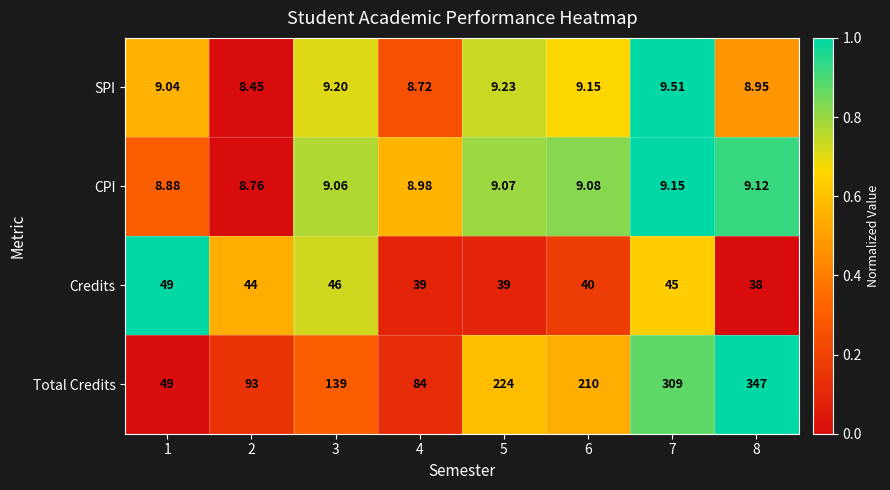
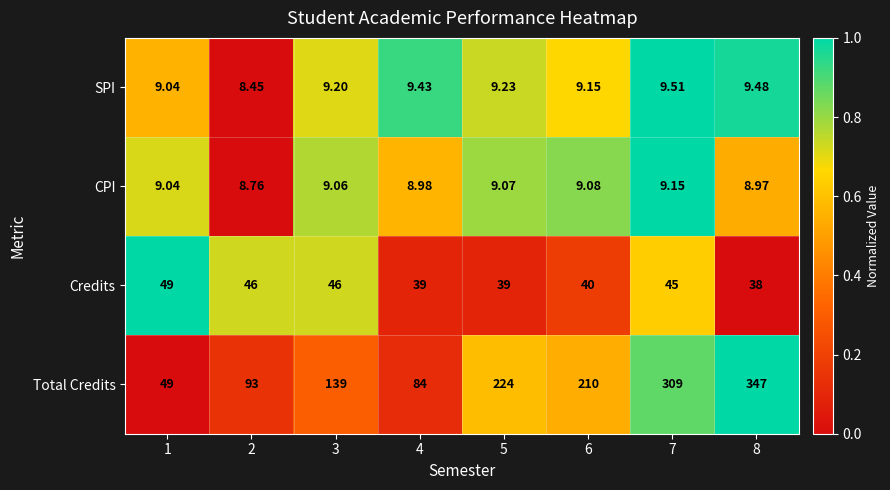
  {
    "SPI": {
      "1": 9.04,
      "2": 8.45,
      "3": 9.20,
-     "4": 8.72,
+     "4": 9.43,
      "5": 9.23,
      "6": 9.15,
      "7": 9.51,
-     "8": 8.95
+     "8": 9.48
    },
    "CPI": {
-     "1": 8.88,
+     "1": 9.04,
      "2": 8.76,
      "3": 9.06,
      "4": 8.98,
      "5": 9.07,
      "6": 9.08,
      "7": 9.15,
-     "8": 9.12
+     "8": 8.97
    },
    "Credits": {
      "1": 49,
-     "2": 44,
+     "2": 46,
      "3": 46,
      "4": 39,
      "5": 39,
      "6": 40,
      "7": 45,
      "8": 38
    },
    "Total Credits": {
      "1": 49,
      "2": 93,
      "3": 139,
      "4": 84,
      "5": 224,
      "6": 210,
      "7": 309,
      "8": 347
    }
  }
